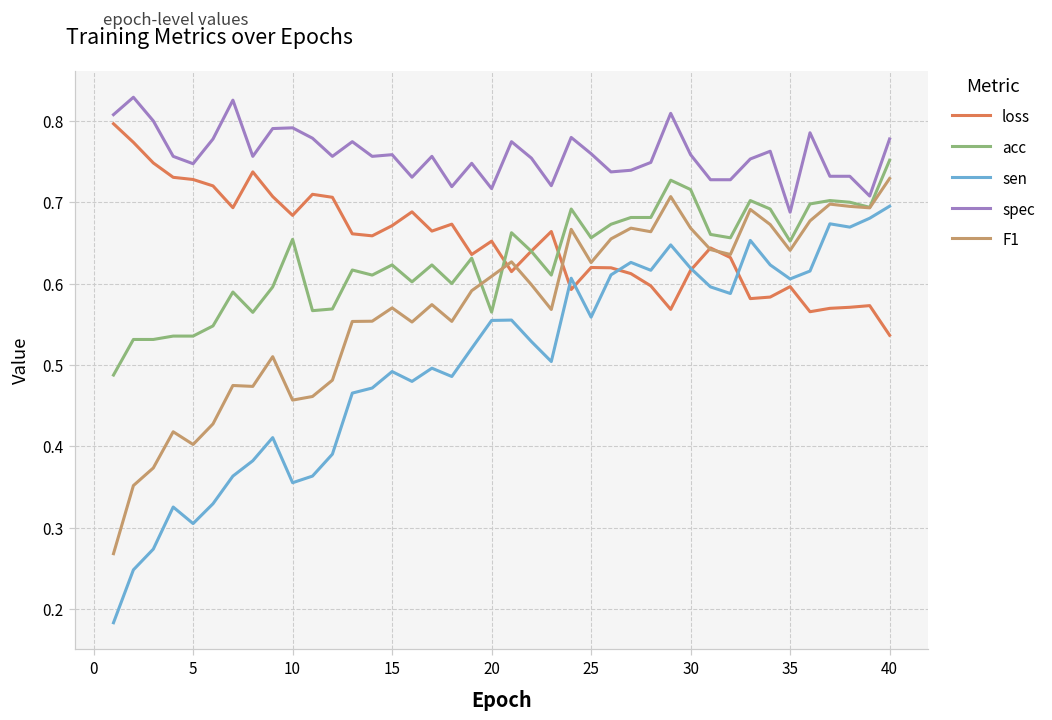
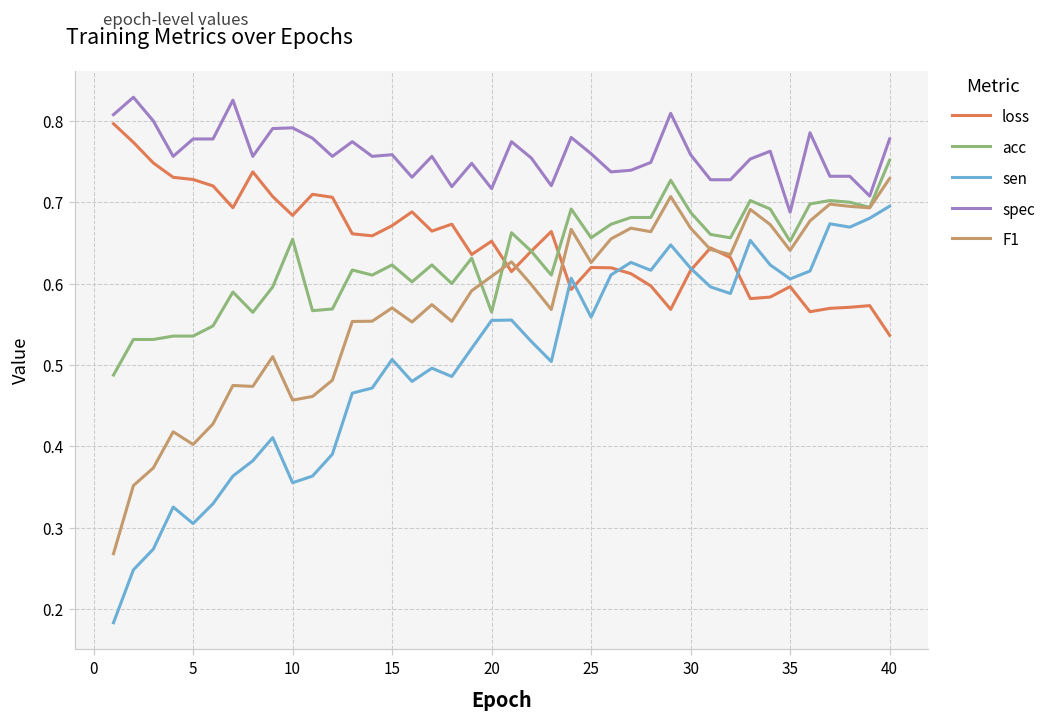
  {
    "acc": {
      "5": 0.54,
      "10": 0.65,
      "15": 0.62,
      "20": 0.56,
      "25": 0.66,
-     "30": 0.72,
+     "30": 0.69,
      "35": 0.65,
      "40": 0.75
    },
    "sen": {
      "5": 0.30,
      "10": 0.36,
-     "15": 0.49,
+     "15": 0.51,
      "20": 0.55,
      "25": 0.56,
      "35": 0.61,
      "40": 0.70
    },
    "spec": {
-     "5": 0.75,
+     "5": 0.78,
      "10": 0.79,
      "15": 0.76,
      "20": 0.72,
      "25": 0.76,
      "30": 0.76,
      "35": 0.69,
      "40": 0.78
    }
  }
